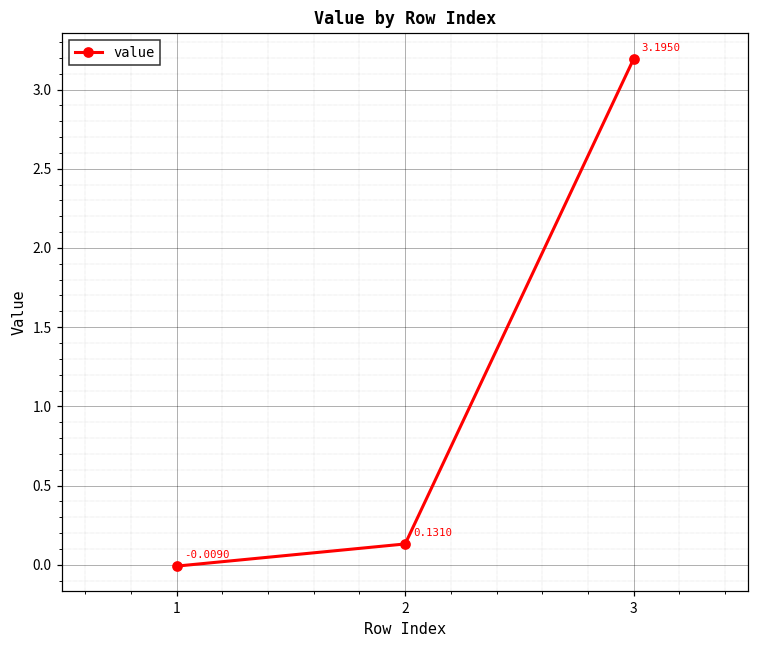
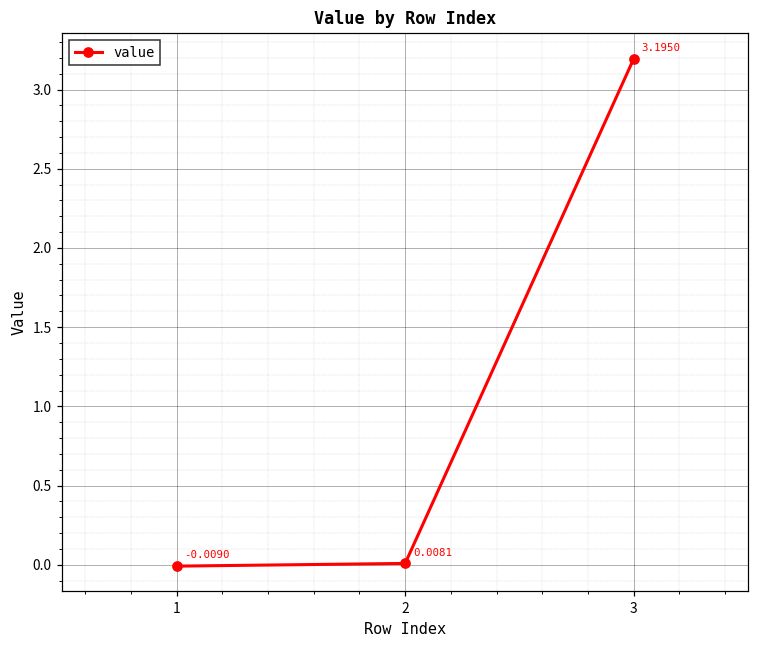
  {
    "1": -0.0090,
-   "2": 0.1310,
+   "2": 0.0081,
    "3": 3.1950
  }
